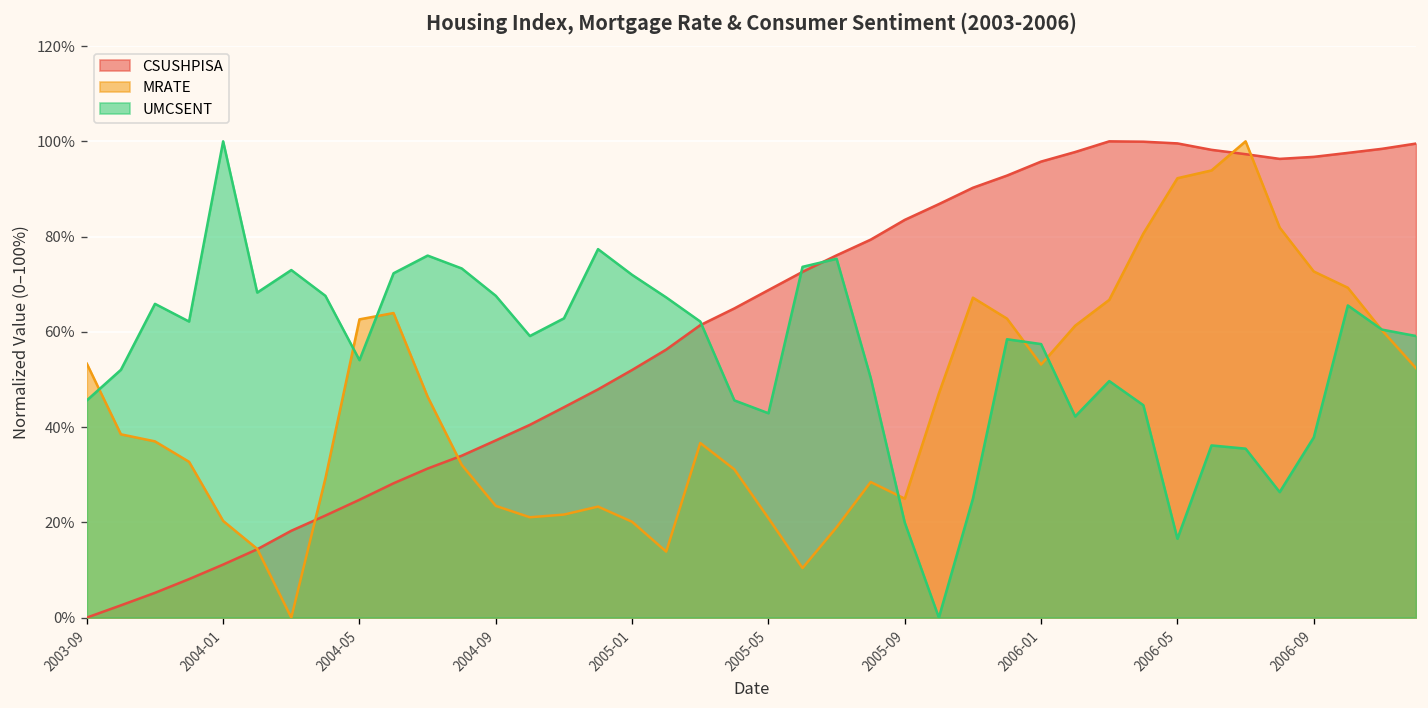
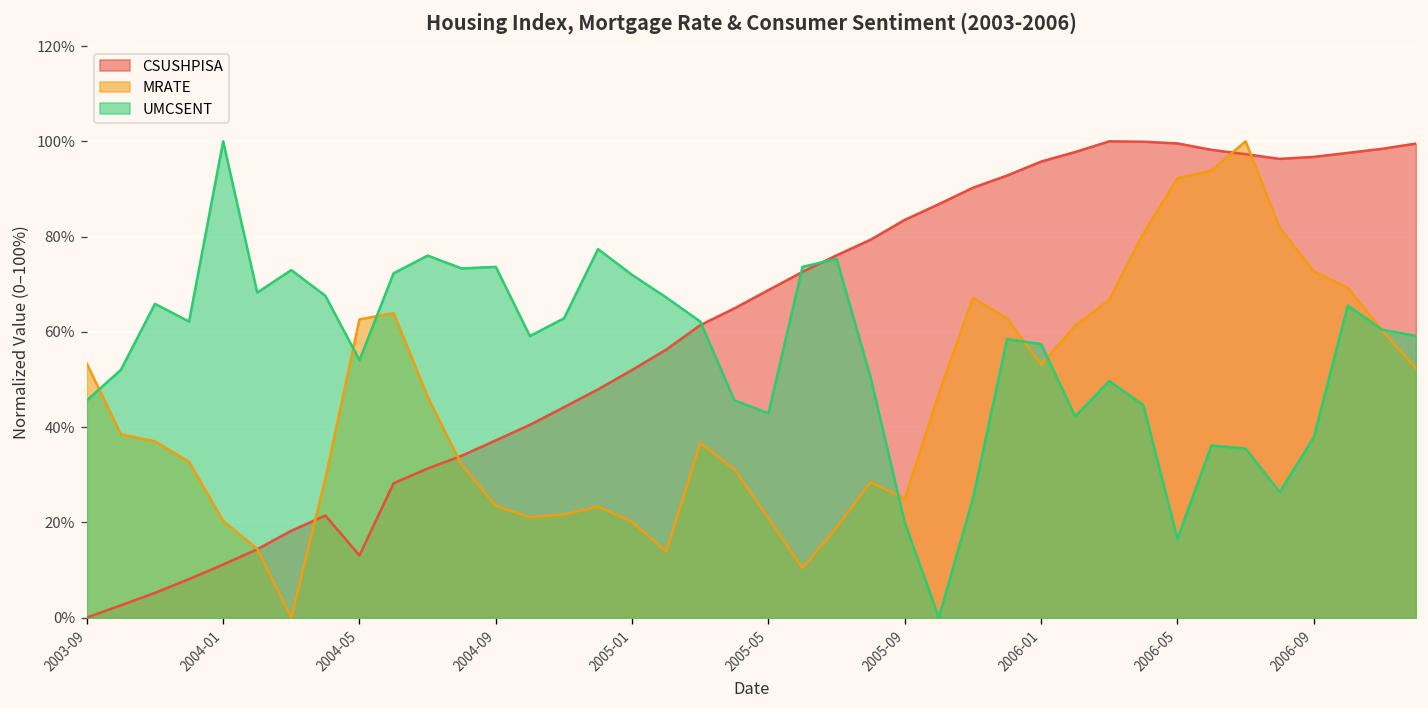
  {
    "CSUSHPISA": {
      "2003-09": "0%",
      "2004-01": "11%",
-     "2004-05": "25%",
+     "2004-05": "13%",
      "2004-09": "37%",
      "2005-01": "52%",
      "2005-05": "69%",
      "2005-09": "84%",
      "2006-01": "96%",
      "2006-05": "100%",
      "2006-09": "97%"
    },
    "MRATE": {
      "2003-09": "53%",
      "2004-01": "20%",
      "2004-05": "63%",
      "2004-09": "23%",
      "2005-01": "20%",
      "2005-05": "21%",
      "2005-09": "25%",
      "2006-01": "53%",
      "2006-05": "92%",
      "2006-09": "73%"
    },
    "UMCSENT": {
      "2003-09": "46%",
      "2004-01": "100%",
      "2004-05": "54%",
-     "2004-09": "68%",
+     "2004-09": "74%",
      "2005-01": "72%",
      "2005-05": "43%",
      "2005-09": "20%",
      "2006-01": "57%",
      "2006-05": "17%",
      "2006-09": "38%"
    }
  }
